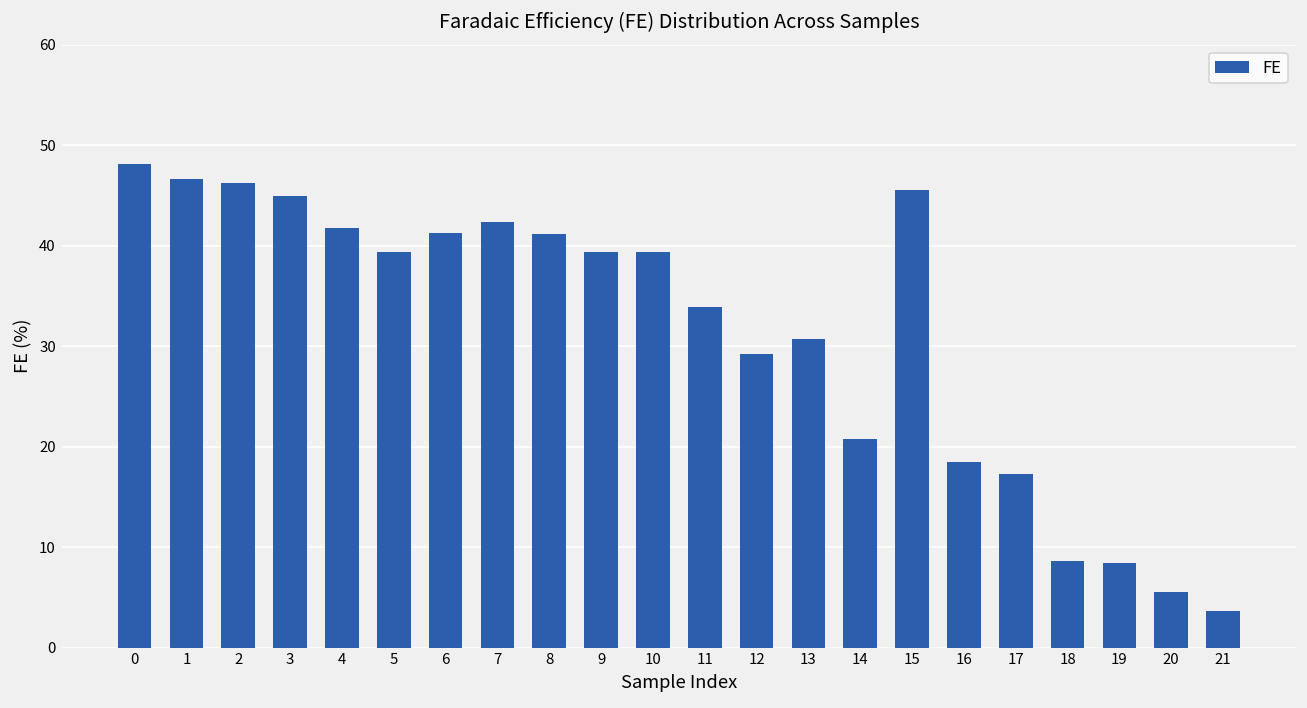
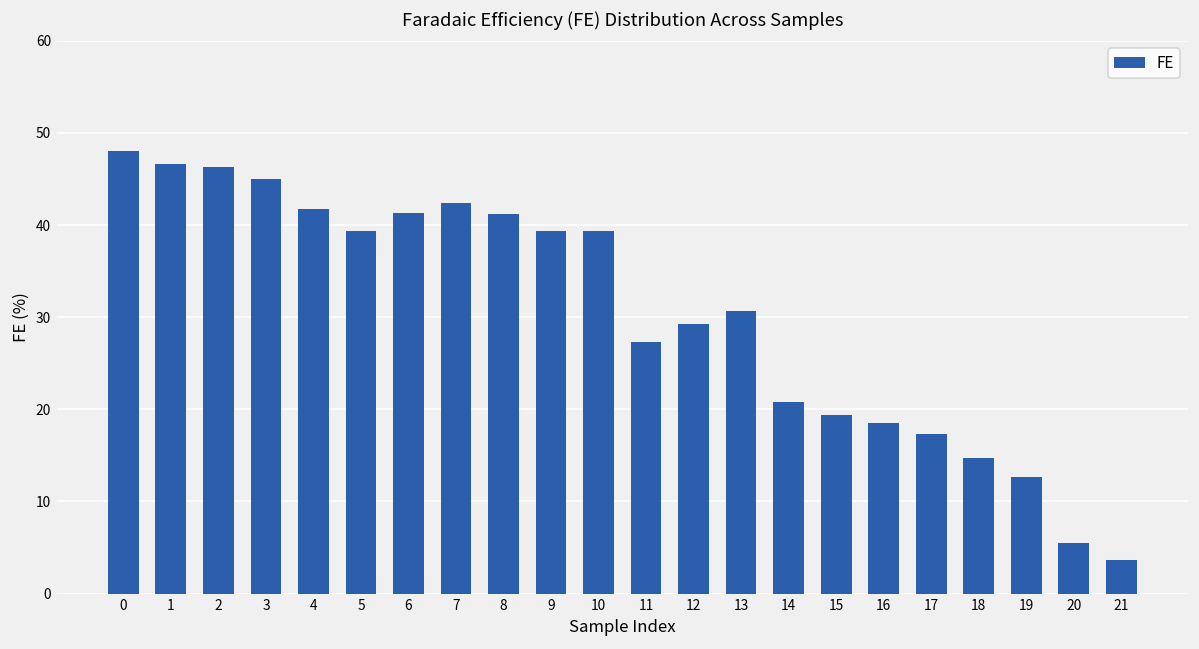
  {
    "0": 48,
    "1": 47,
    "2": 46,
    "3": 45,
    "4": 42,
    "5": 39,
    "6": 41,
    "7": 42,
    "8": 41,
    "9": 39,
    "10": 39,
-   "11": 34,
+   "11": 27,
    "12": 29,
    "13": 31,
    "14": 21,
-   "15": 46,
+   "15": 19,
    "16": 18,
    "17": 17,
-   "18": 9,
-   "19": 8,
+   "18": 15,
+   "19": 13,
    "20": 5,
    "21": 4
  }
